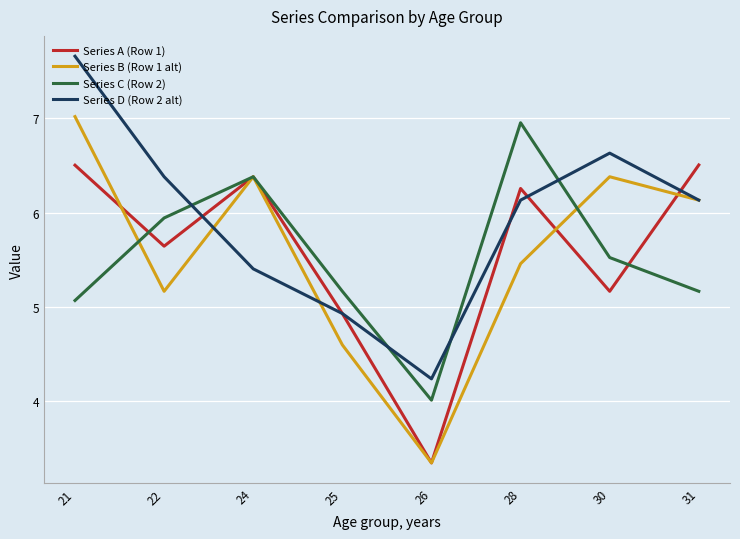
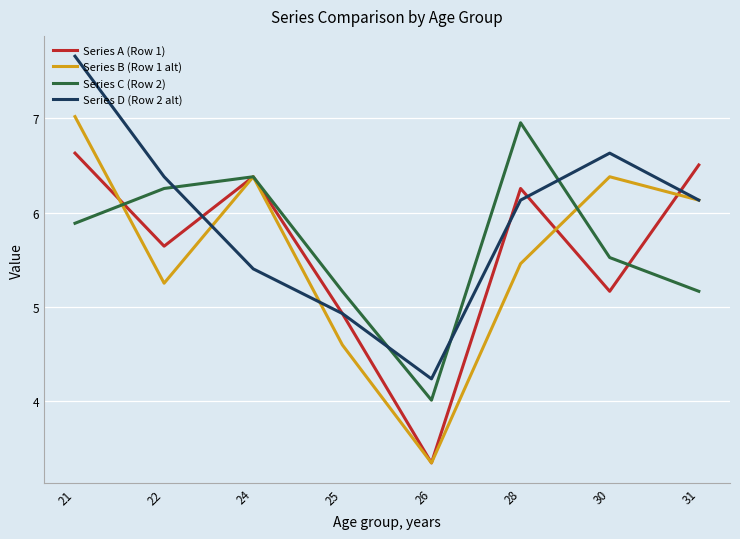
  {
    "Series A (Row 1)": {
-     "21": 6.5,
+     "21": 6.6,
      "22": 5.6,
      "28": 6.3,
      "30": 5.2,
      "31": 6.5
    },
    "Series B (Row 1 alt)": {
      "21": 7.0,
-     "22": 5.2,
+     "22": 5.3,
      "25": 4.6,
      "28": 5.5,
      "30": 6.4
    },
    "Series C (Row 2)": {
-     "21": 5.1,
-     "22": 5.9,
+     "21": 5.9,
+     "22": 6.3,
      "25": 5.2,
      "26": 4.0,
      "28": 7.0,
      "30": 5.5,
      "31": 5.2
    },
    "Series D (Row 2 alt)": {
      "21": 7.7,
      "22": 6.4,
      "24": 5.4,
      "26": 4.2,
      "28": 6.1,
      "30": 6.6
    }
  }
